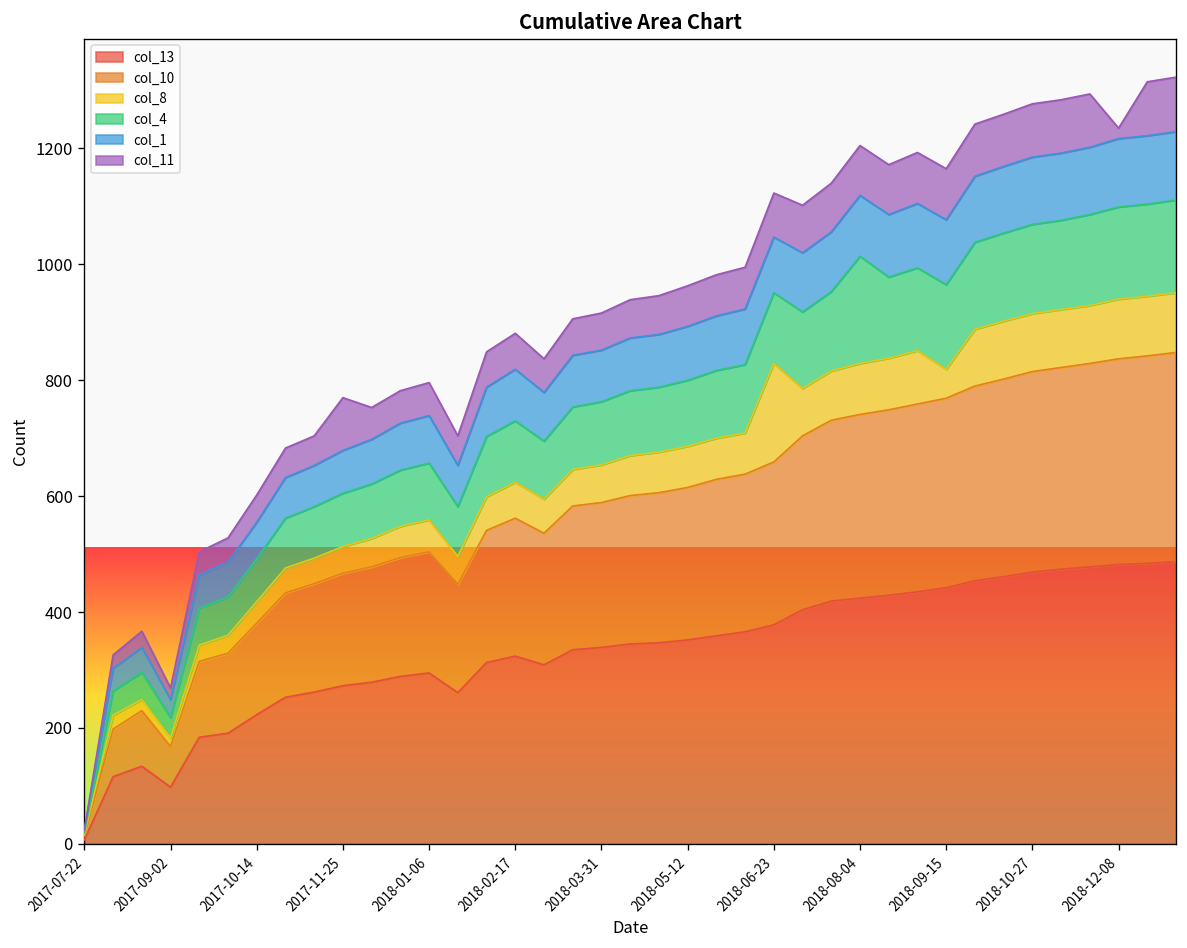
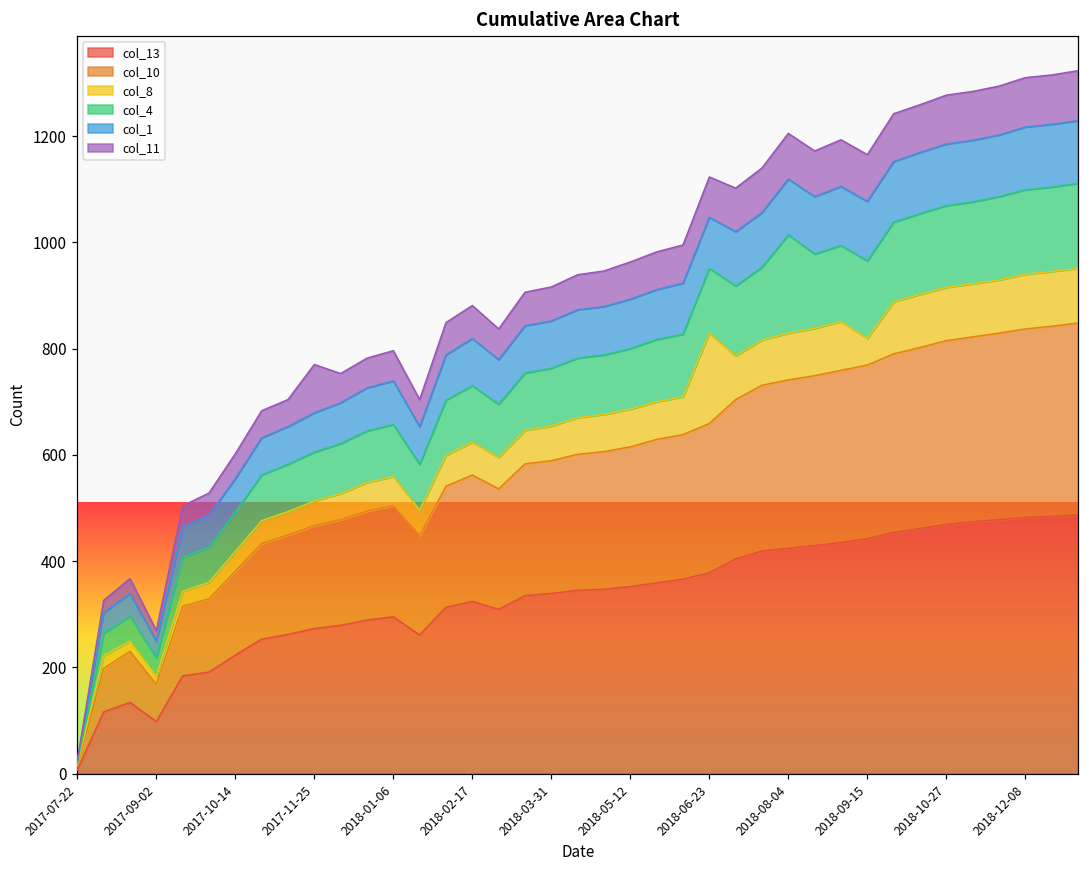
  {
    "col_8": {
      "2017-09-02": 20,
      "2017-10-14": 40,
      "2017-11-25": 50,
      "2018-01-06": 60,
      "2018-02-17": 60,
      "2018-03-31": 70,
      "2018-05-12": 70,
      "2018-06-23": 170,
      "2018-08-04": 90,
      "2018-09-15": 50,
      "2018-10-27": 100,
      "2018-12-08": 100
    },
    "col_4": {
      "2017-09-02": 40,
      "2017-10-14": 70,
      "2017-11-25": 90,
      "2018-01-06": 100,
      "2018-02-17": 110,
      "2018-03-31": 110,
      "2018-05-12": 110,
      "2018-06-23": 120,
      "2018-08-04": 190,
      "2018-09-15": 150,
      "2018-10-27": 150,
      "2018-12-08": 160
    },
    "col_1": {
      "2017-09-02": 30,
      "2017-10-14": 60,
      "2017-11-25": 70,
      "2018-01-06": 80,
      "2018-02-17": 90,
      "2018-03-31": 90,
      "2018-05-12": 90,
      "2018-06-23": 100,
      "2018-08-04": 110,
      "2018-09-15": 110,
      "2018-10-27": 120,
      "2018-12-08": 120
    },
    "col_11": {
      "2017-09-02": 20,
      "2017-10-14": 50,
      "2017-11-25": 90,
      "2018-01-06": 60,
      "2018-02-17": 60,
      "2018-03-31": 60,
      "2018-05-12": 70,
      "2018-06-23": 80,
      "2018-08-04": 90,
      "2018-09-15": 90,
      "2018-10-27": 90,
-     "2018-12-08": 20
+     "2018-12-08": 90
    }
  }
